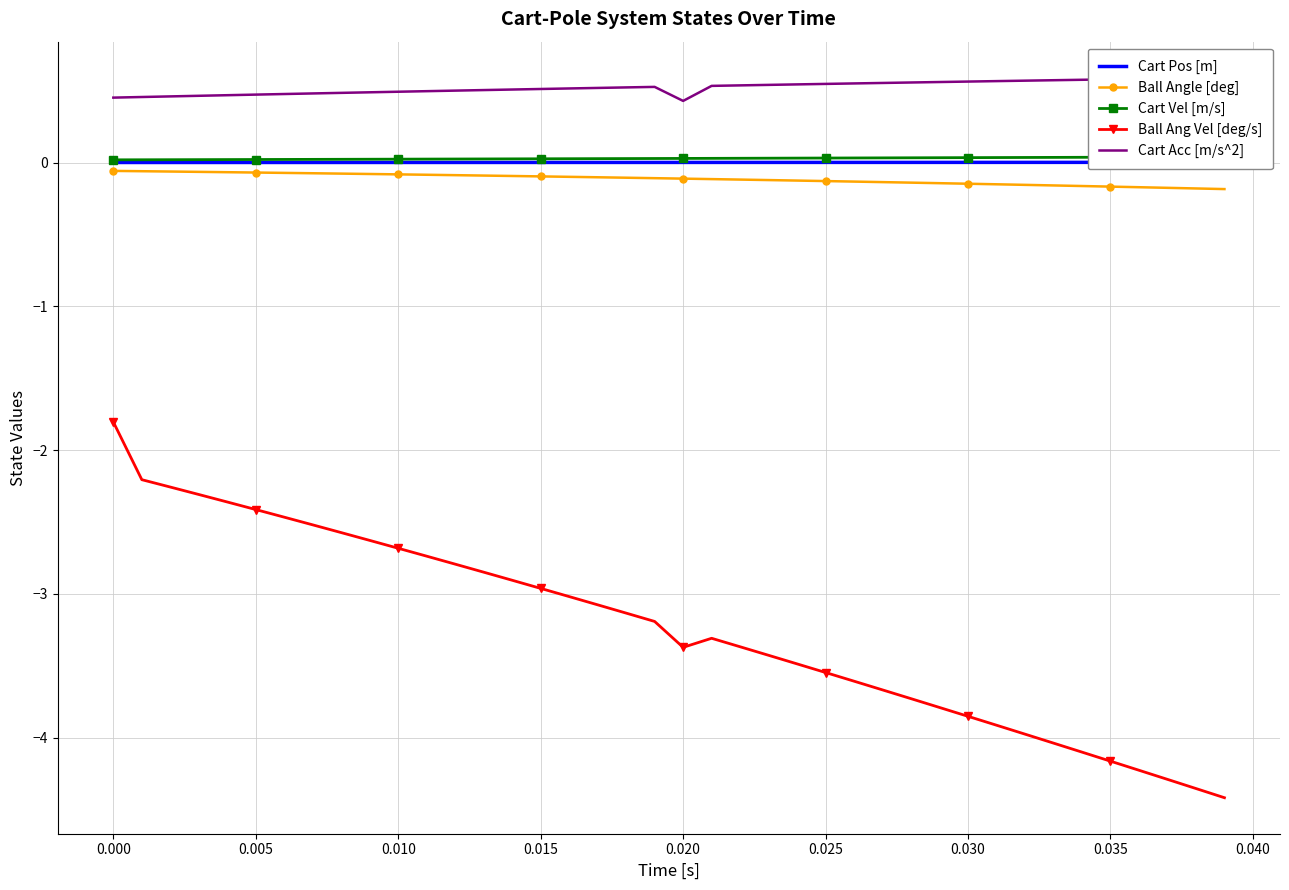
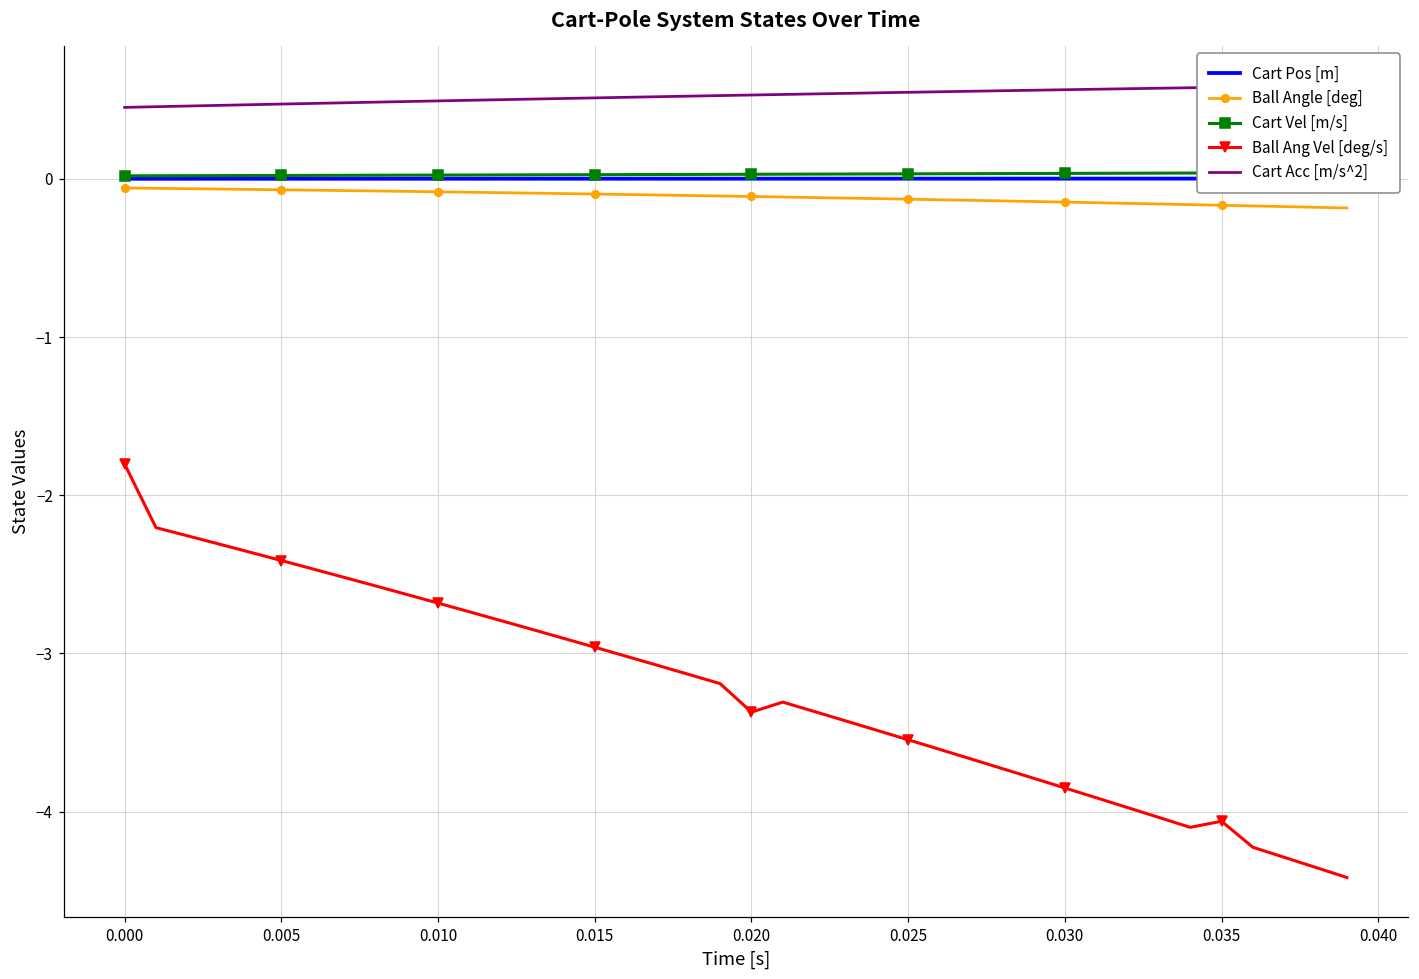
  {
    "Cart Pos [m]": {
      "0.000": 0.00,
      "0.005": 0.00,
      "0.010": 0.00,
      "0.015": 0.00,
      "0.020": 0.00,
      "0.025": 0.00,
      "0.030": 0.00
    },
    "Ball Angle [deg]": {
      "0.000": -0.06,
      "0.005": -0.07,
      "0.010": -0.08,
      "0.015": -0.10,
      "0.020": -0.11,
      "0.025": -0.13,
      "0.030": -0.15,
      "0.035": -0.17
    },
    "Cart Vel [m/s]": {
      "0.000": 0.02,
      "0.005": 0.02,
      "0.010": 0.02,
      "0.015": 0.03,
      "0.020": 0.03,
      "0.025": 0.03,
      "0.030": 0.03
    },
    "Ball Ang Vel [deg/s]": {
      "0.000": -1.80,
      "0.005": -2.41,
      "0.010": -2.68,
      "0.015": -2.96,
      "0.020": -3.37,
      "0.025": -3.55,
      "0.030": -3.85,
-     "0.035": -4.16
+     "0.035": -4.06
    },
    "Cart Acc [m/s^2]": {
      "0.000": 0.45,
      "0.005": 0.47,
      "0.010": 0.49,
      "0.015": 0.51,
-     "0.020": 0.43,
+     "0.020": 0.53,
      "0.025": 0.55,
      "0.030": 0.56
    }
  }
